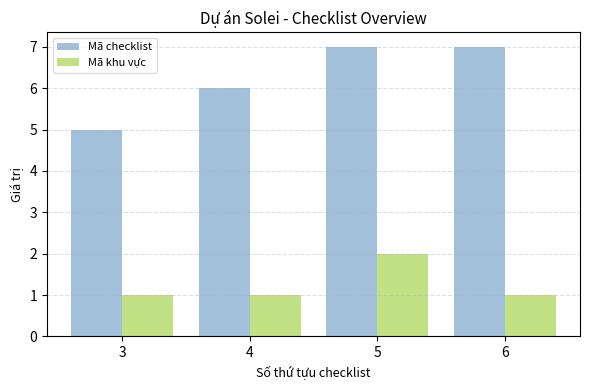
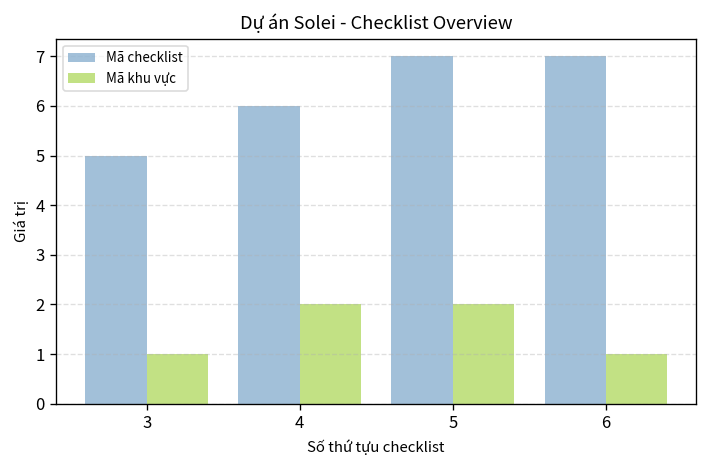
  {
    "Mã checklist": {
      "3": 5,
      "4": 6,
      "5": 7,
      "6": 7
    },
    "Mã khu vực": {
      "3": 1,
-     "4": 1,
+     "4": 2,
      "5": 2,
      "6": 1
    }
  }
